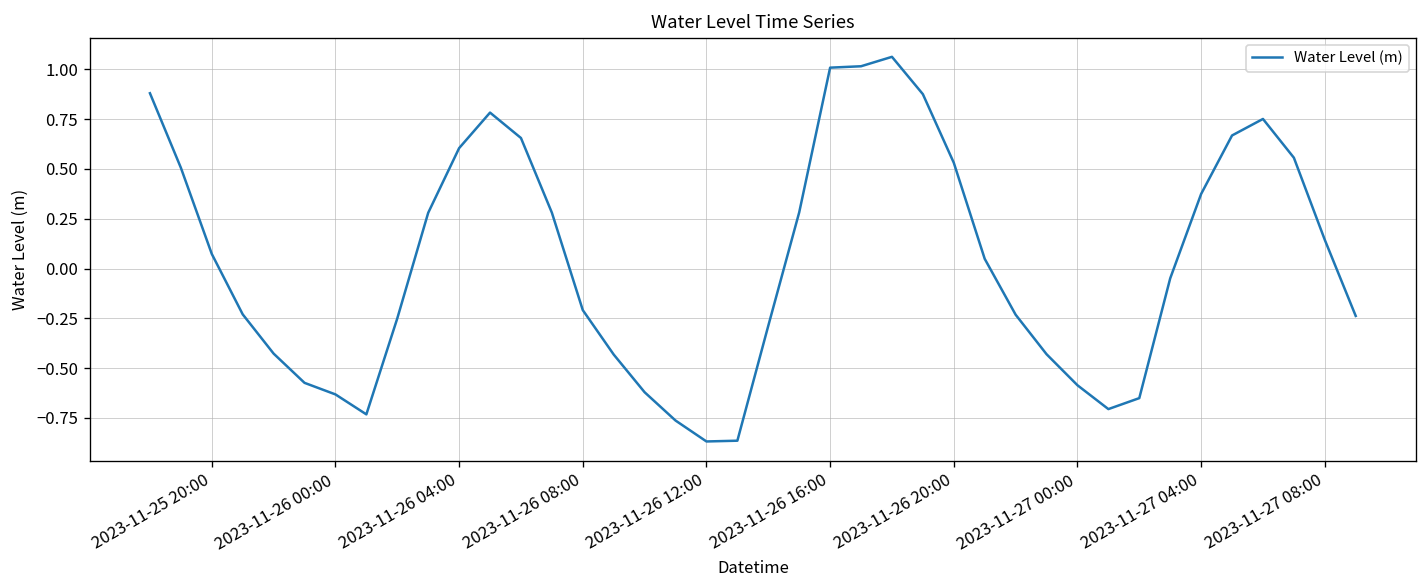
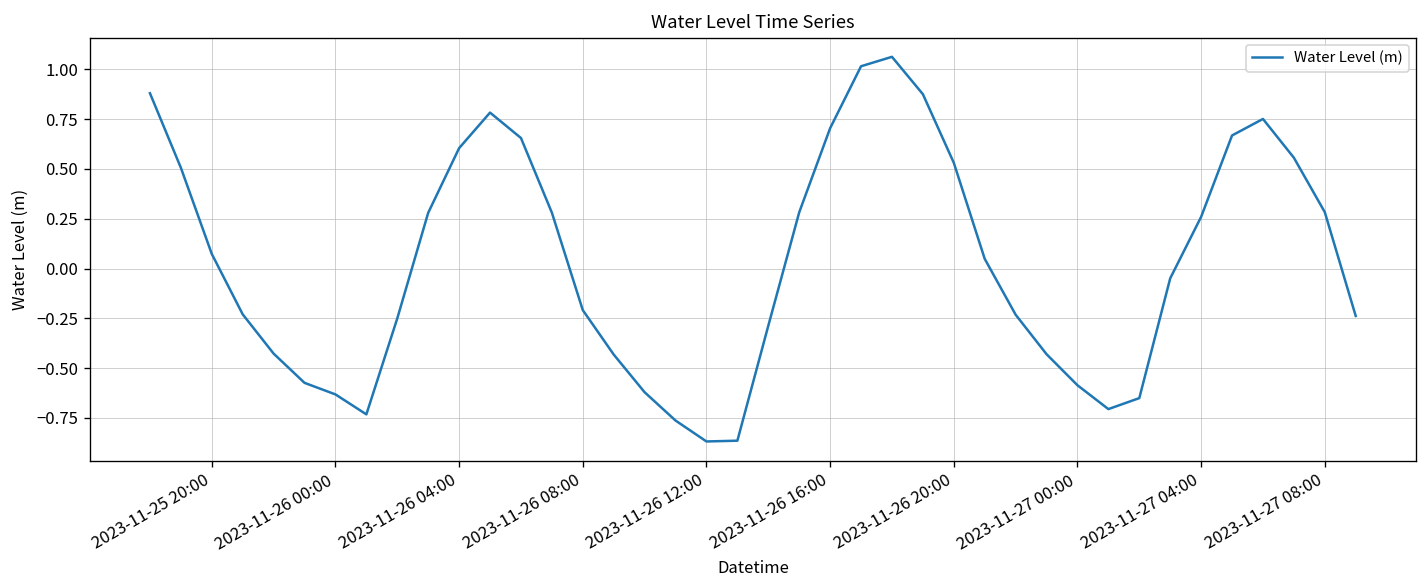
  {
    "2023-11-25 20:00": 0.07,
    "2023-11-26 00:00": -0.63,
    "2023-11-26 04:00": 0.60,
    "2023-11-26 08:00": -0.21,
    "2023-11-26 12:00": -0.87,
-   "2023-11-26 16:00": 1.01,
+   "2023-11-26 16:00": 0.70,
    "2023-11-26 20:00": 0.53,
    "2023-11-27 00:00": -0.59,
-   "2023-11-27 04:00": 0.37,
-   "2023-11-27 08:00": 0.14
+   "2023-11-27 04:00": 0.26,
+   "2023-11-27 08:00": 0.28
  }
